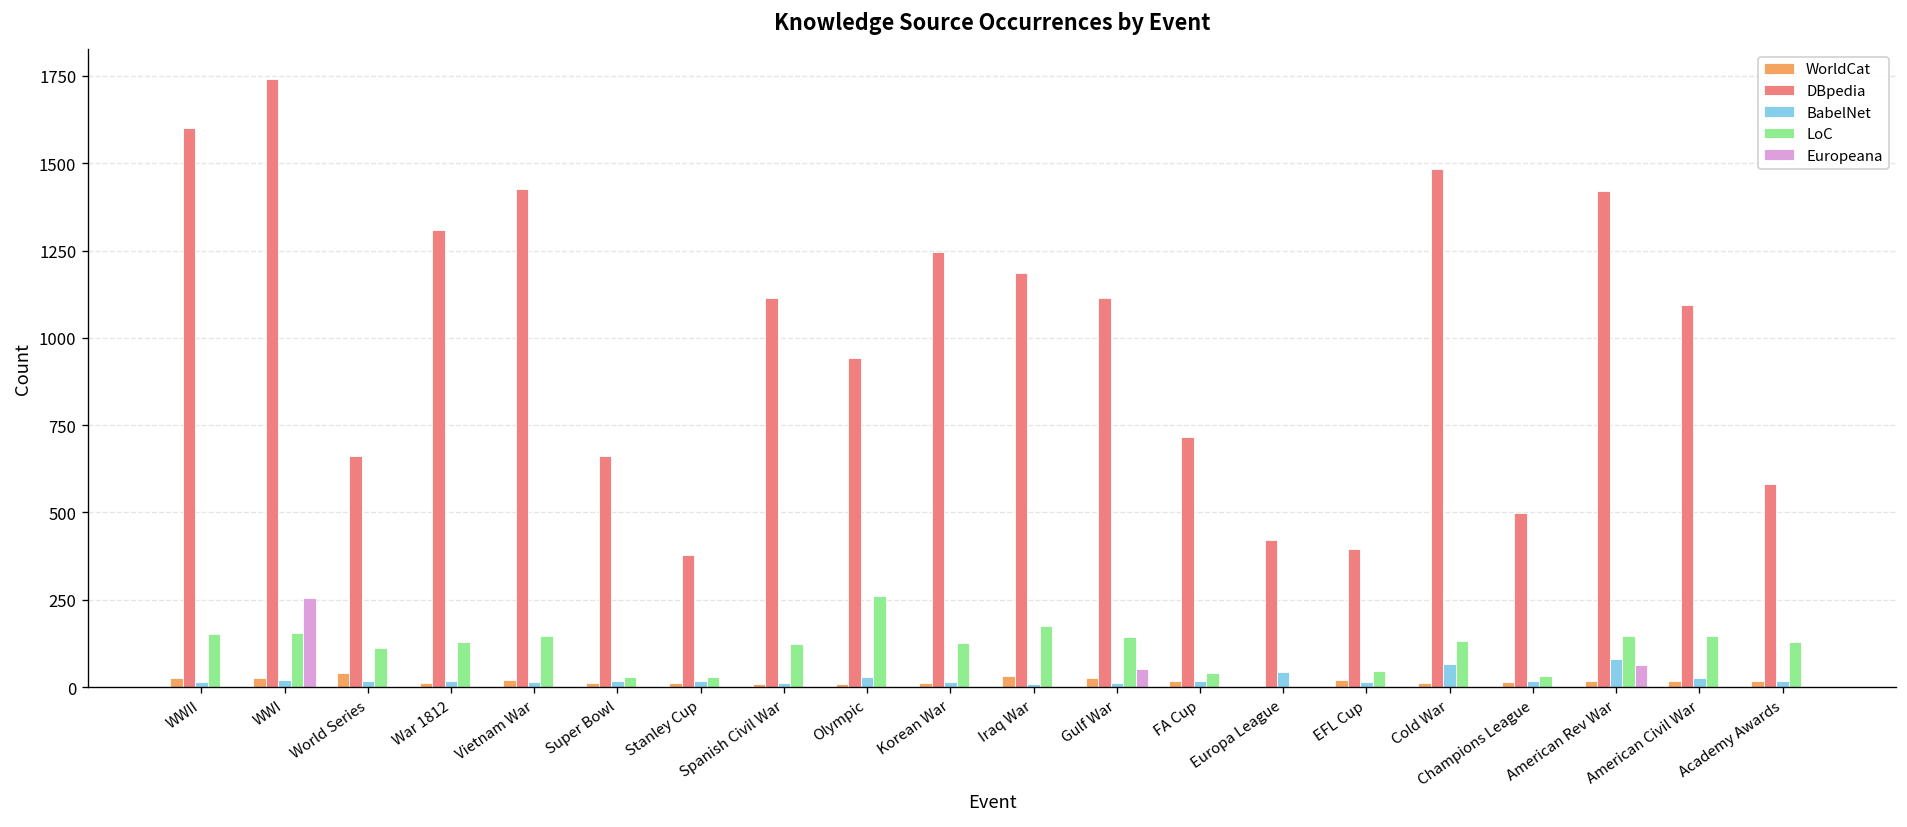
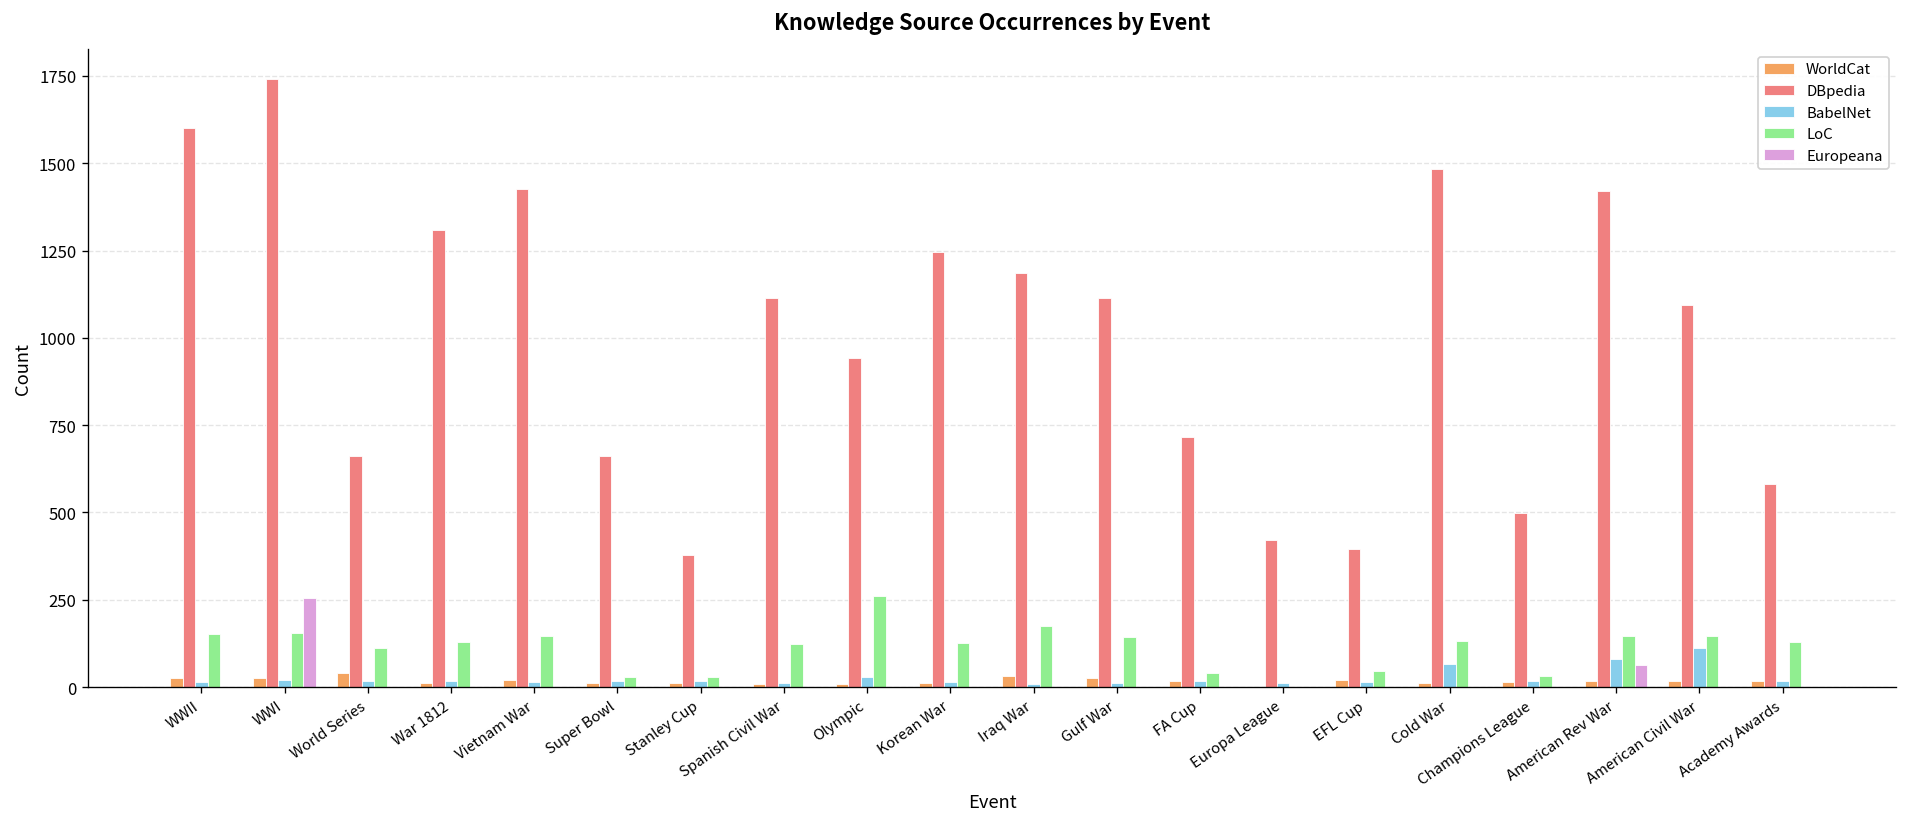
  {
    "BabelNet": {
      "WWII": 20,
      "WWI": 20,
      "World Series": 20,
      "War 1812": 20,
      "Vietnam War": 20,
      "Super Bowl": 20,
      "Stanley Cup": 20,
      "Spanish Civil War": 10,
      "Olympic": 30,
      "Korean War": 10,
      "Iraq War": 10,
      "Gulf War": 10,
      "FA Cup": 20,
-     "Europa League": 40,
+     "Europa League": 10,
      "EFL Cup": 10,
      "Cold War": 70,
      "Champions League": 20,
      "American Rev War": 80,
-     "American Civil War": 30,
+     "American Civil War": 110,
      "Academy Awards": 20
    },
    "LoC": {
      "WWII": 150,
      "WWI": 160,
      "World Series": 110,
      "War 1812": 130,
      "Vietnam War": 150,
      "Super Bowl": 30,
      "Stanley Cup": 30,
      "Spanish Civil War": 120,
      "Olympic": 260,
      "Korean War": 130,
      "Iraq War": 180,
      "Gulf War": 140,
      "FA Cup": 40,
      "Europa League": 0,
      "EFL Cup": 50,
      "Cold War": 130,
      "Champions League": 30,
      "American Rev War": 150,
      "American Civil War": 150,
      "Academy Awards": 130
    },
    "Europeana": {
      "WWII": 0,
      "WWI": 260,
      "World Series": 0,
      "War 1812": 0,
      "Vietnam War": 0,
      "Super Bowl": 0,
      "Stanley Cup": 0,
      "Spanish Civil War": 0,
      "Olympic": 0,
      "Korean War": 0,
      "Iraq War": 0,
-     "Gulf War": 50,
+     "Gulf War": 0,
      "FA Cup": 0,
      "Europa League": 0,
      "EFL Cup": 0,
      "Cold War": 0,
      "Champions League": 0,
      "American Rev War": 60,
      "American Civil War": 0,
      "Academy Awards": 0
    }
  }
